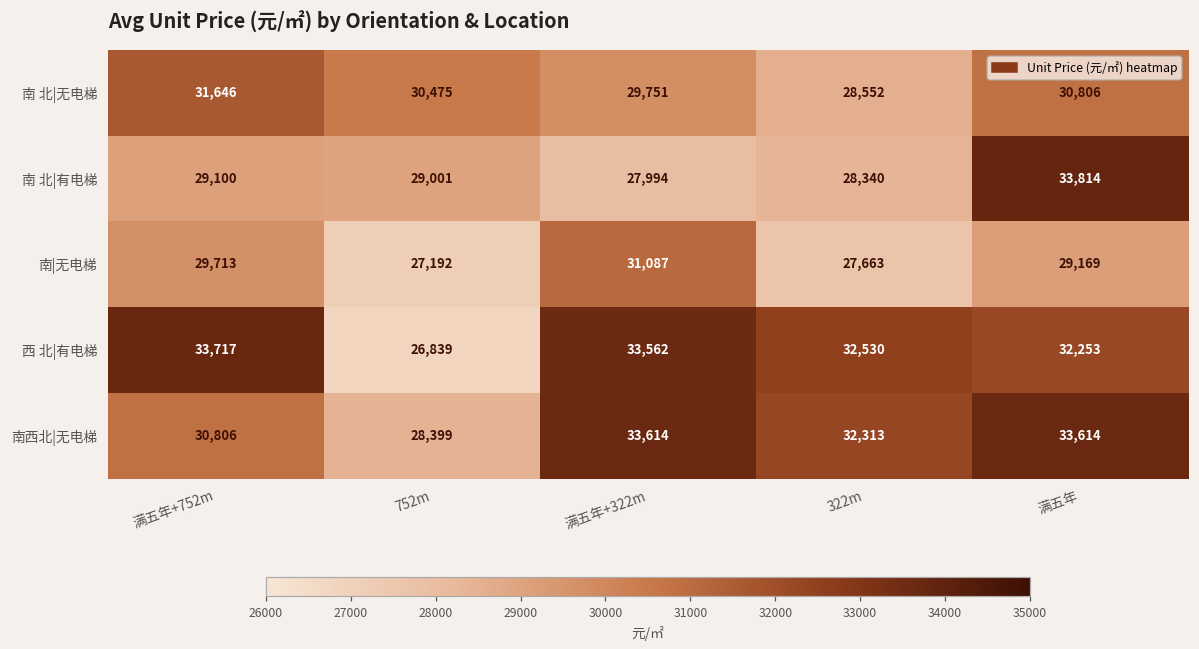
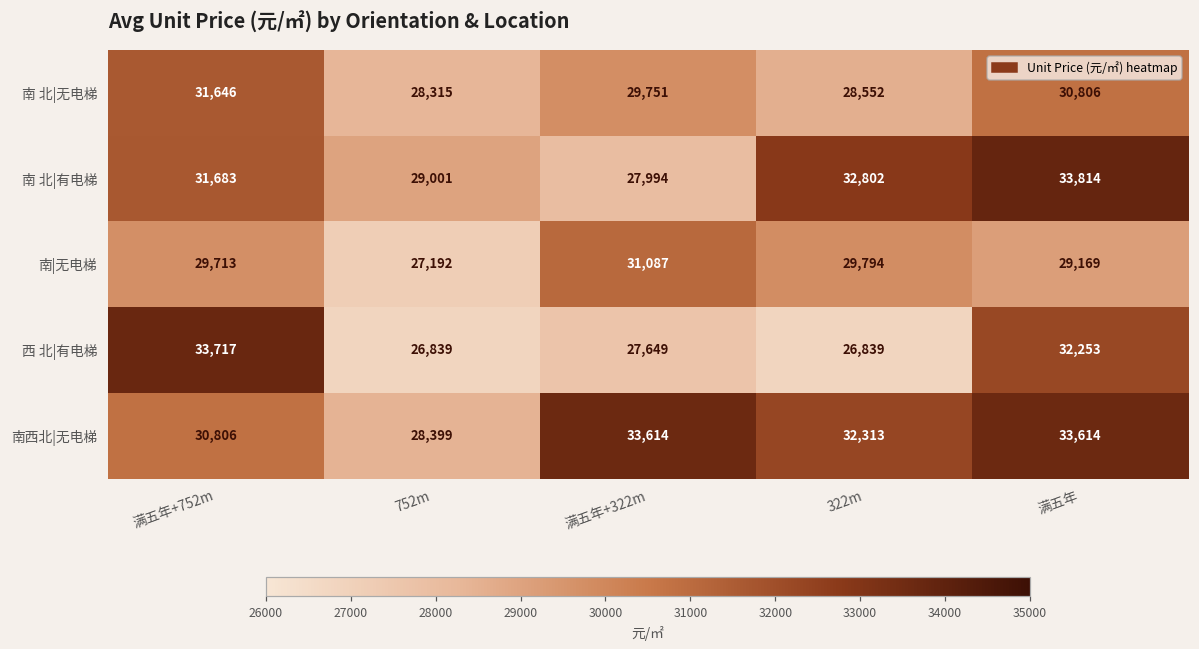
  {
    "南 北|无电梯": {
      "满五年+752m": "31,646",
-     "752m": "30,475",
+     "752m": "28,315",
      "满五年+322m": "29,751",
      "322m": "28,552",
      "满五年": "30,806"
    },
    "南 北|有电梯": {
-     "满五年+752m": "29,100",
+     "满五年+752m": "31,683",
      "752m": "29,001",
      "满五年+322m": "27,994",
-     "322m": "28,340",
+     "322m": "32,802",
      "满五年": "33,814"
    },
    "南|无电梯": {
      "满五年+752m": "29,713",
      "752m": "27,192",
      "满五年+322m": "31,087",
-     "322m": "27,663",
+     "322m": "29,794",
      "满五年": "29,169"
    },
    "西 北|有电梯": {
      "满五年+752m": "33,717",
      "752m": "26,839",
-     "满五年+322m": "33,562",
-     "322m": "32,530",
+     "满五年+322m": "27,649",
+     "322m": "26,839",
      "满五年": "32,253"
    },
    "南西北|无电梯": {
      "满五年+752m": "30,806",
      "752m": "28,399",
      "满五年+322m": "33,614",
      "322m": "32,313",
      "满五年": "33,614"
    }
  }
